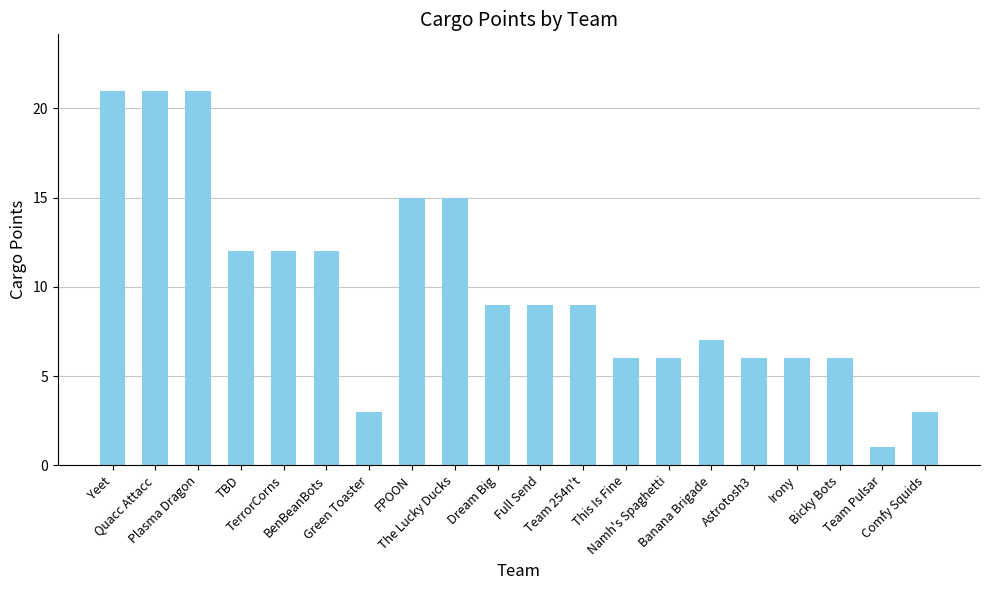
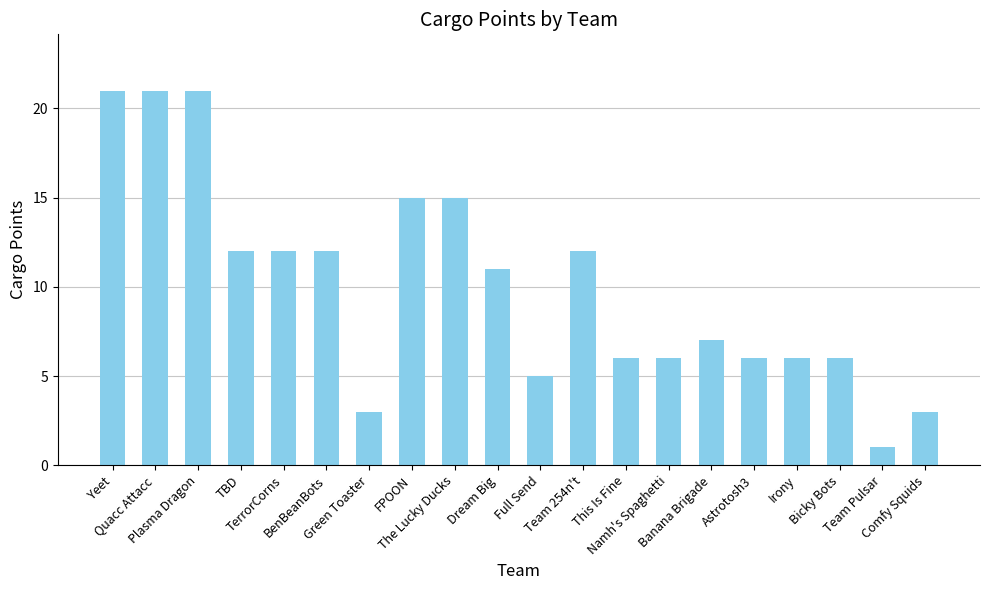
  {
    "Yeet": 21,
    "Quacc Attacc": 21,
    "Plasma Dragon": 21,
    "TBD": 12,
    "TerrorCorns": 12,
    "BenBeanBots": 12,
    "Green Toaster": 3,
    "FPOON": 15,
    "The Lucky Ducks": 15,
-   "Dream Big": 9,
-   "Full Send": 9,
-   "Team 254n't": 9,
+   "Dream Big": 11,
+   "Full Send": 5,
+   "Team 254n't": 12,
    "This Is Fine": 6,
    "Namh's Spaghetti": 6,
    "Banana Brigade": 7,
    "Astrotosh3": 6,
    "Irony": 6,
    "Bicky Bots": 6,
    "Team Pulsar": 1,
    "Comfy Squids": 3
  }
